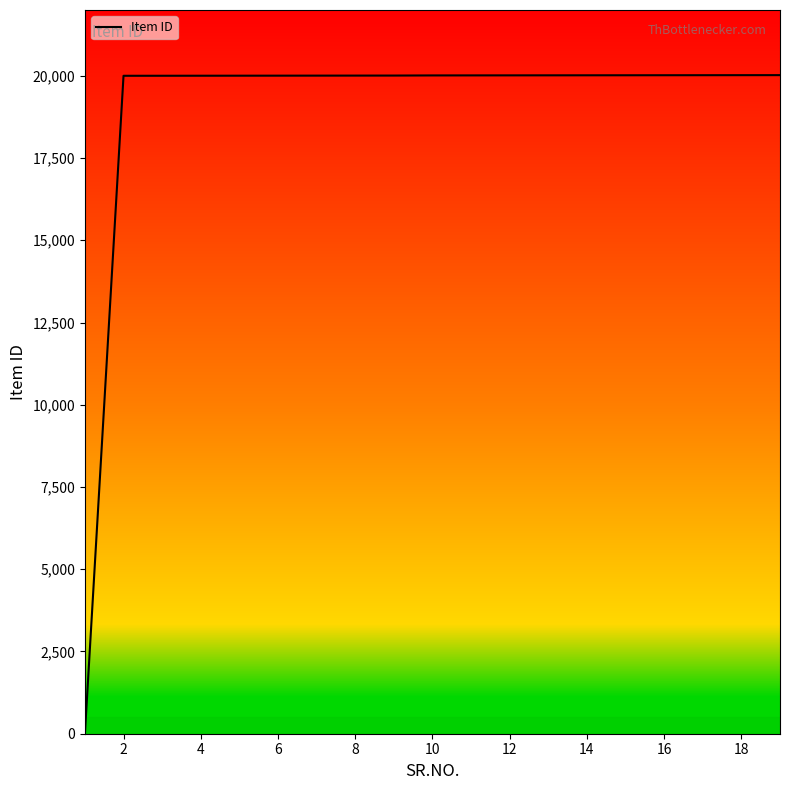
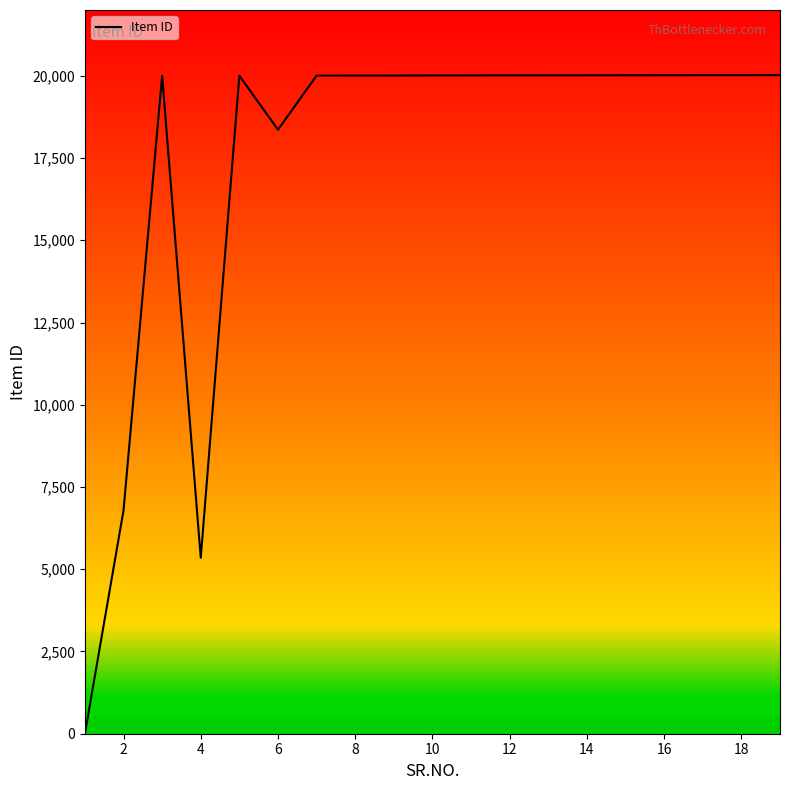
  {
-   "2": "20,000",
-   "4": "20,000",
-   "6": "20,000",
+   "2": "6,800",
+   "4": "5,300",
+   "6": "18,400",
    "8": "20,000",
    "10": "20,000",
    "12": "20,000",
    "14": "20,000",
    "16": "20,000",
    "18": "20,000"
  }
